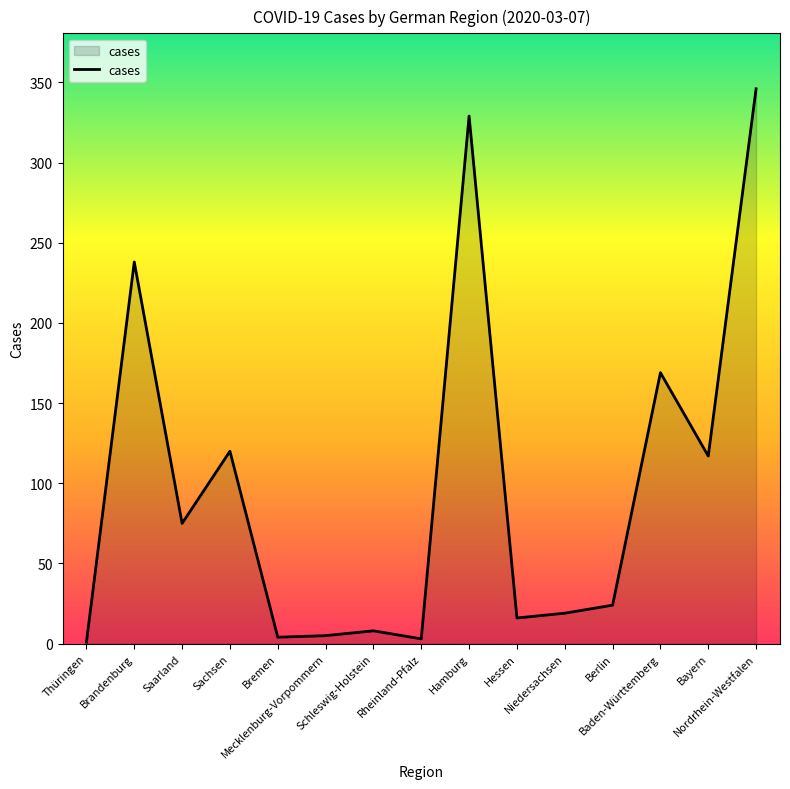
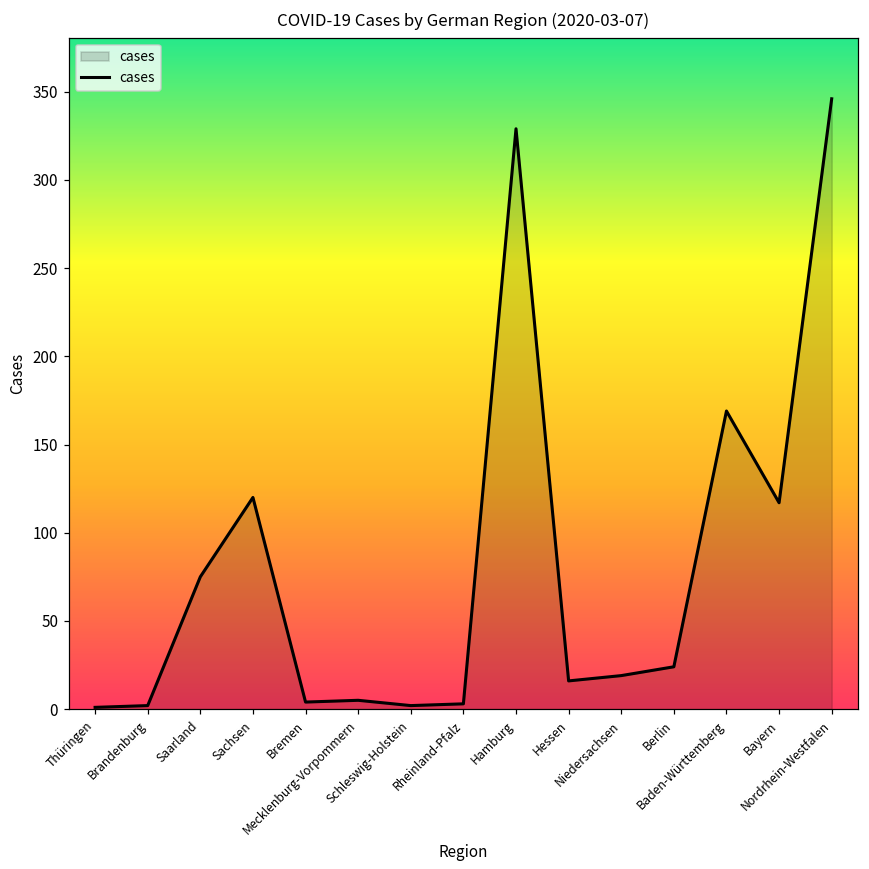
  {
    "Thüringen": 1,
-   "Brandenburg": 238,
+   "Brandenburg": 2,
    "Saarland": 75,
    "Sachsen": 120,
    "Bremen": 4,
    "Mecklenburg-Vorpommern": 5,
-   "Schleswig-Holstein": 8,
+   "Schleswig-Holstein": 2,
    "Rheinland-Pfalz": 3,
    "Hamburg": 329,
    "Hessen": 16,
    "Niedersachsen": 19,
    "Berlin": 24,
    "Baden-Württemberg": 169,
    "Bayern": 117,
    "Nordrhein-Westfalen": 346
  }
